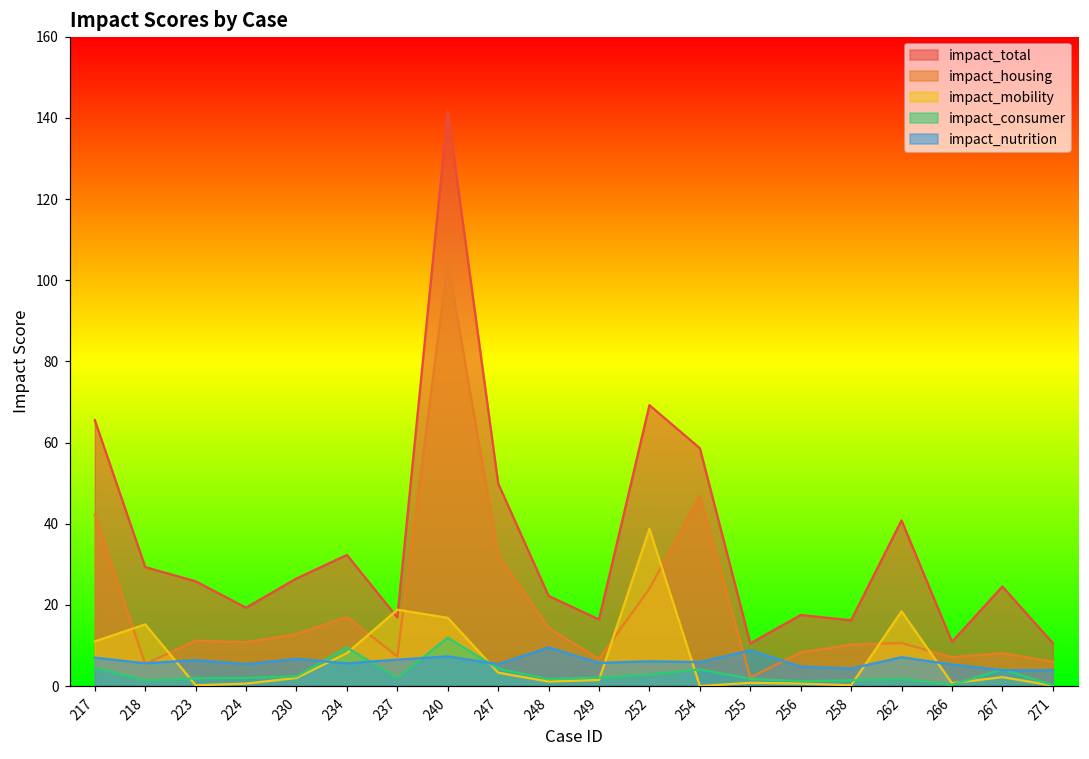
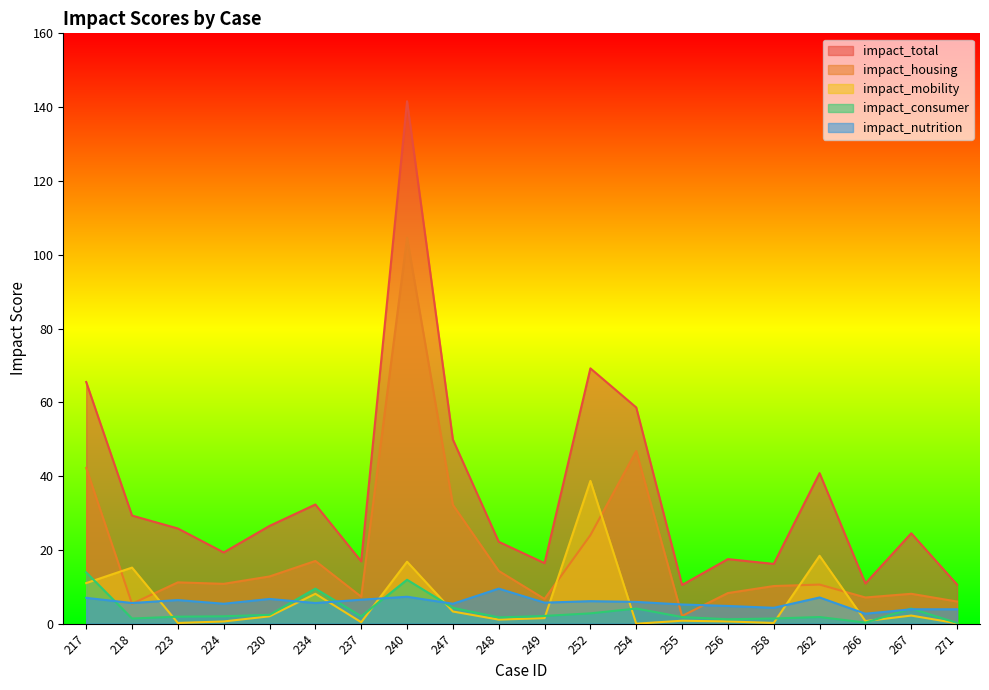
  {
    "impact_mobility": {
      "217": 11,
      "218": 15,
      "223": 0,
      "224": 1,
      "234": 8,
-     "237": 19,
+     "237": 0,
      "240": 17,
      "247": 3,
      "252": 39,
      "254": 0,
      "255": 1,
      "258": 0,
      "262": 18,
      "267": 2
    },
    "impact_consumer": {
-     "217": 5,
+     "217": 14,
      "218": 1,
      "223": 2,
      "224": 2,
      "234": 10,
      "237": 2,
      "240": 12,
      "247": 4,
      "252": 3,
      "254": 4,
      "258": 1,
      "262": 2
    },
    "impact_nutrition": {
      "217": 7,
      "223": 6,
      "224": 5,
      "230": 7,
      "234": 6,
      "237": 7,
      "240": 7,
      "247": 5,
      "248": 10,
      "249": 6,
      "252": 6,
      "254": 6,
-     "255": 9,
+     "255": 5,
      "256": 5,
      "258": 4,
      "262": 7,
-     "266": 5,
+     "266": 3,
      "271": 4
    }
  }
